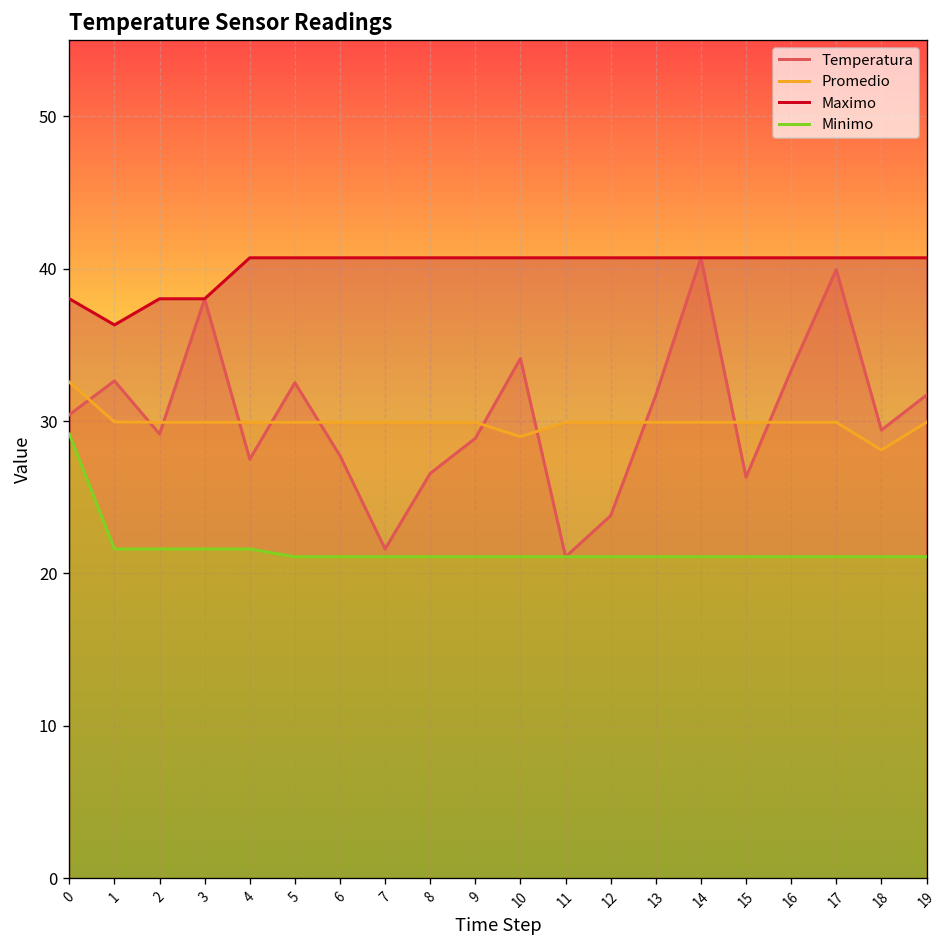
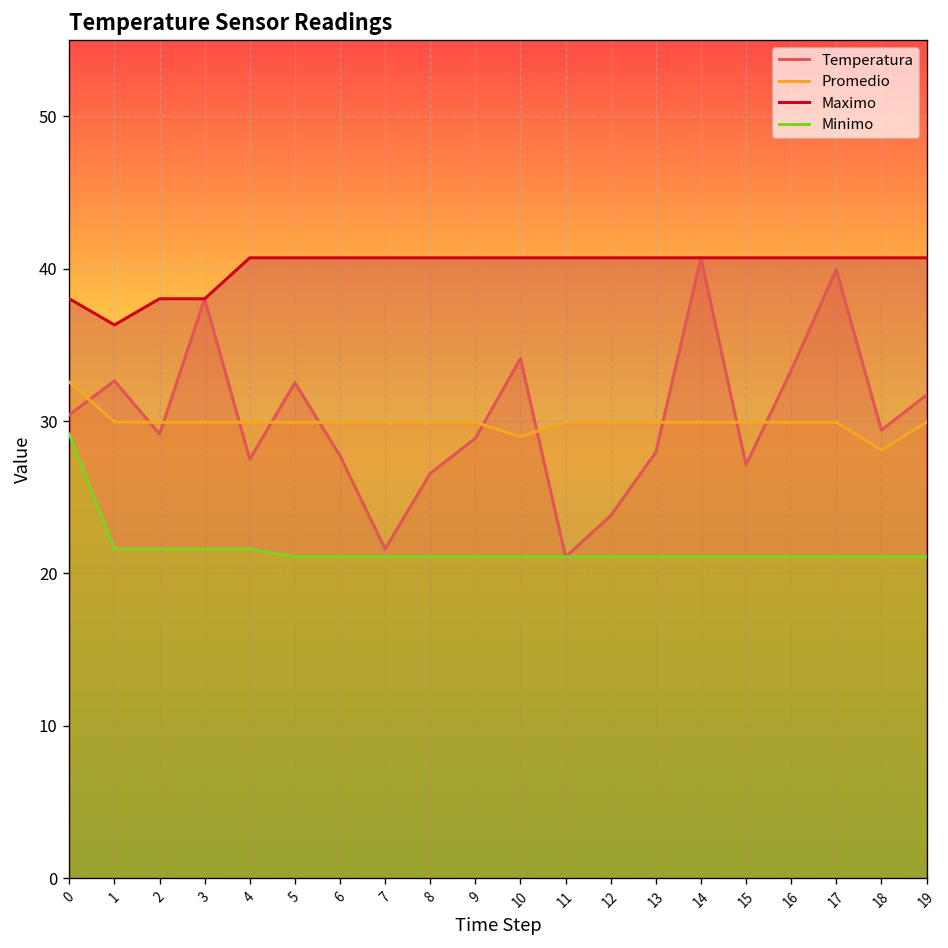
  {
    "Temperatura": {
      "0": 30.4,
      "1": 32.6,
      "2": 29.1,
      "4": 27.5,
      "5": 32.5,
      "6": 27.7,
      "7": 21.6,
      "8": 26.6,
      "9": 28.9,
      "10": 34.1,
      "12": 23.8,
-     "13": 31.7,
-     "15": 26.3,
+     "13": 27.9,
+     "15": 27.1,
      "16": 33.3,
      "17": 39.9,
      "18": 29.4,
      "19": 31.7
    },
    "Promedio": {
      "0": 32.6,
      "1": 29.9,
      "2": 29.9,
      "3": 29.9,
      "4": 29.9,
      "5": 29.9,
      "6": 29.9,
      "7": 29.9,
      "8": 29.9,
      "9": 29.9,
      "10": 29.0,
      "11": 29.9,
      "12": 29.9,
      "13": 29.9,
      "14": 29.9,
      "15": 29.9,
      "16": 29.9,
      "17": 29.9,
      "18": 28.1,
      "19": 29.9
    },
    "Maximo": {
      "0": 38.0,
      "1": 36.3,
      "2": 38.0,
      "4": 40.7,
      "5": 40.7,
      "6": 40.7,
      "7": 40.7,
      "8": 40.7,
      "9": 40.7,
      "10": 40.7,
      "11": 40.7,
      "12": 40.7,
      "13": 40.7,
      "15": 40.7,
      "16": 40.7,
      "17": 40.7,
      "18": 40.7,
      "19": 40.7
    },
    "Minimo": {
      "0": 29.1,
      "1": 21.6,
      "2": 21.6,
      "3": 21.6,
      "4": 21.6,
      "5": 21.1,
      "6": 21.1,
      "7": 21.1,
      "8": 21.1,
      "9": 21.1,
      "10": 21.1,
      "12": 21.1,
      "13": 21.1,
      "14": 21.1,
      "15": 21.1,
      "16": 21.1,
      "17": 21.1,
      "18": 21.1,
      "19": 21.1
    }
  }
